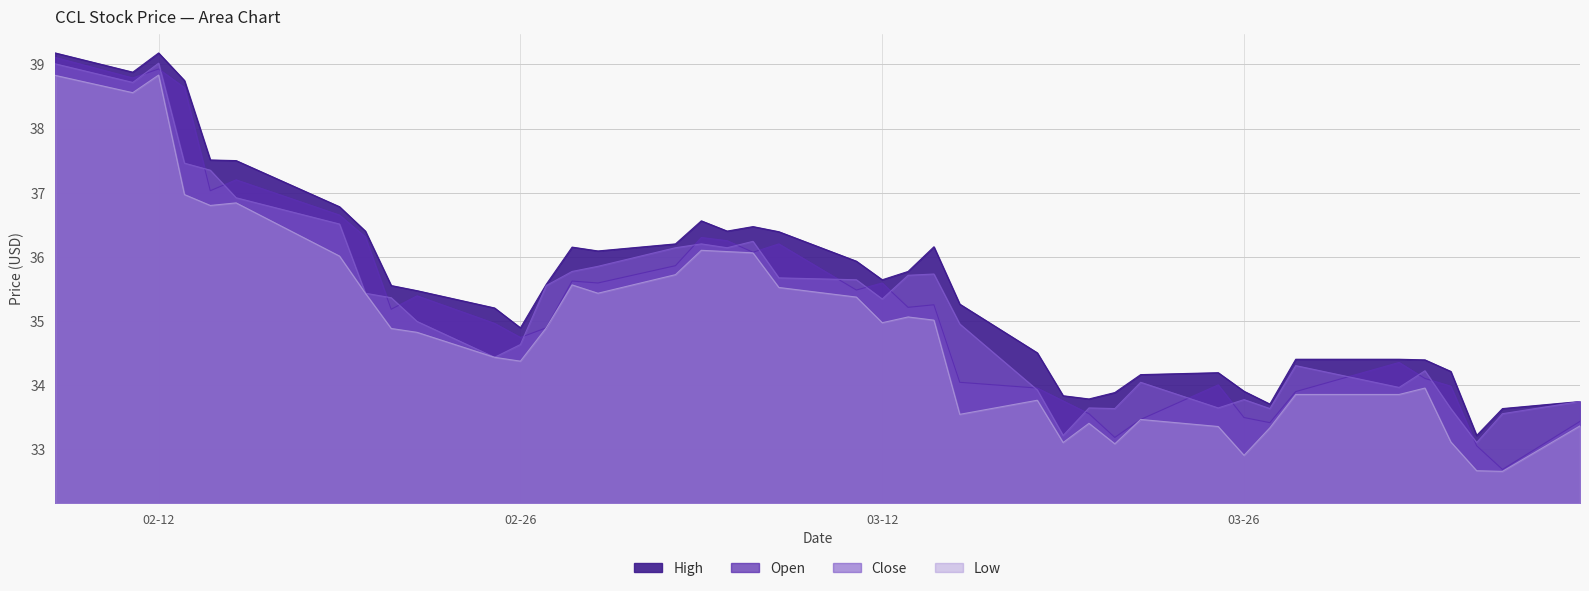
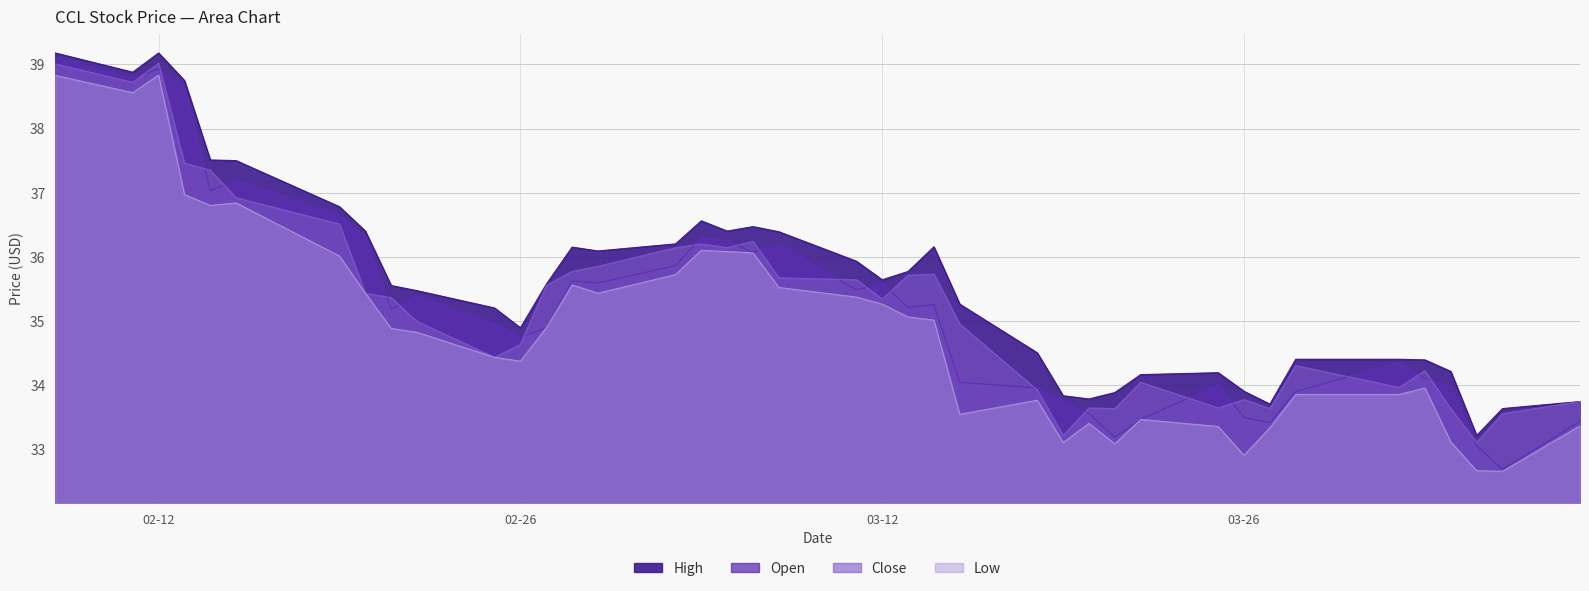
  {
    "Low": {
      "02-12": 38.8,
      "02-26": 34.4,
-     "03-12": 35.0,
+     "03-12": 35.3,
      "03-26": 32.9
    }
  }
